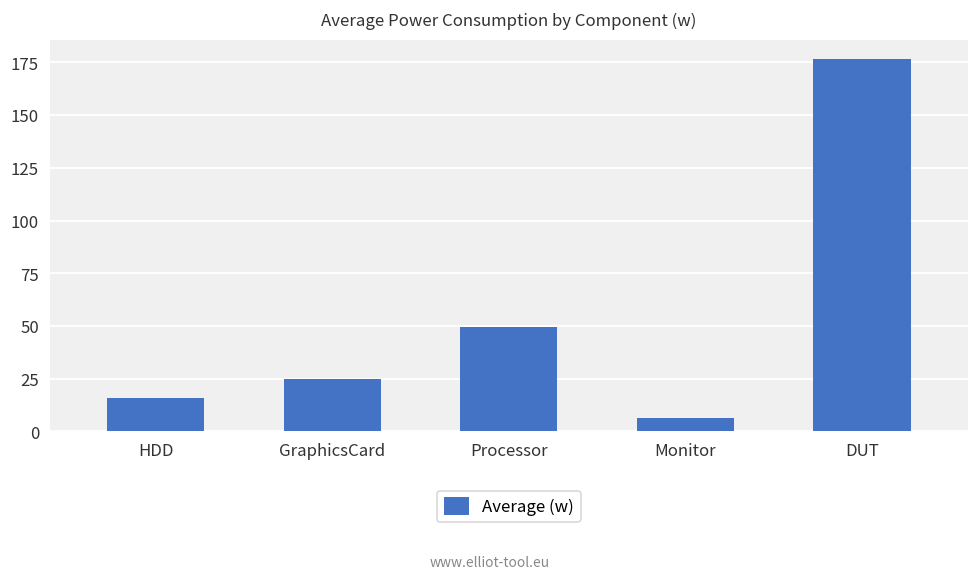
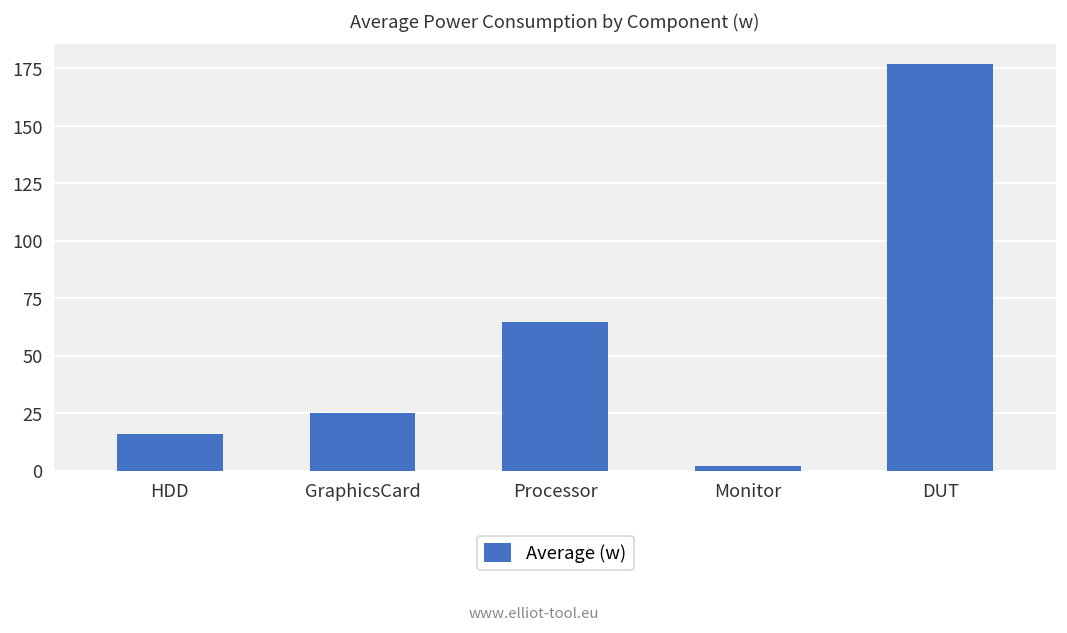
  {
    "HDD": 16,
    "GraphicsCard": 25,
-   "Processor": 49,
-   "Monitor": 6,
+   "Processor": 65,
+   "Monitor": 2,
    "DUT": 177
  }
